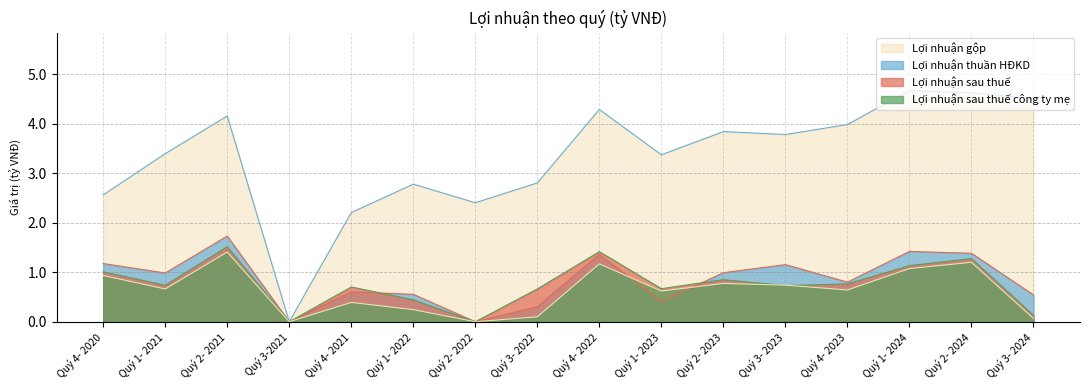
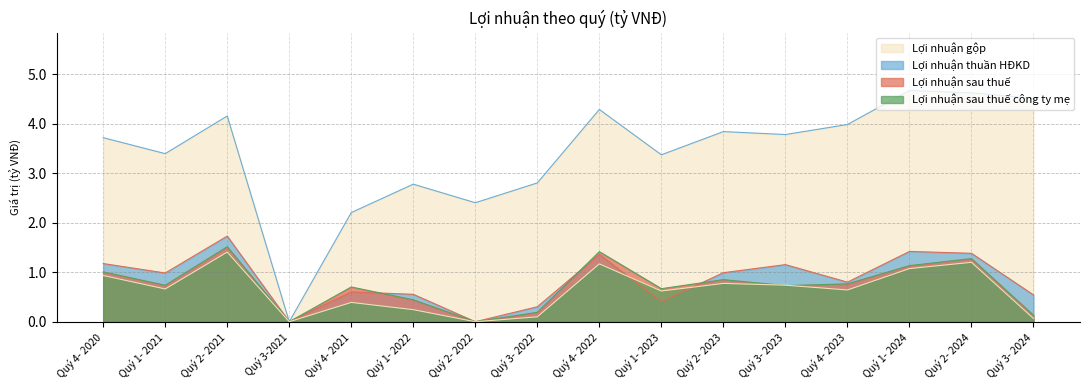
  {
    "Lợi nhuận gộp": {
-     "Quý 4- 2020": 2.6,
+     "Quý 4- 2020": 3.7,
      "Quý 1- 2021": 3.4,
      "Quý 2- 2021": 4.2,
      "Quý 4- 2021": 2.2,
      "Quý 1- 2022": 2.8,
      "Quý 2- 2022": 2.4,
      "Quý 3- 2022": 2.8,
      "Quý 4- 2022": 4.3,
      "Quý 1- 2023": 3.4,
      "Quý 2- 2023": 3.8,
      "Quý 3- 2023": 3.8,
      "Quý 4- 2023": 4.0
    },
    "Lợi nhuận thuần HĐKD": {
      "Quý 4- 2020": 1.2,
      "Quý 1- 2021": 1.0,
      "Quý 2- 2021": 1.7,
      "Quý 4- 2021": 0.6,
      "Quý 1- 2022": 0.6,
      "Quý 3- 2022": 0.3,
      "Quý 4- 2022": 1.4,
      "Quý 1- 2023": 0.4,
      "Quý 2- 2023": 1.0,
      "Quý 3- 2023": 1.2,
      "Quý 1- 2024": 1.4,
      "Quý 2- 2024": 1.4,
      "Quý 3- 2024": 0.5
    },
    "Lợi nhuận sau thuế": {
      "Quý 4- 2020": 1.0,
      "Quý 1- 2021": 0.7,
      "Quý 2- 2021": 1.5,
      "Quý 4- 2021": 0.7,
      "Quý 1- 2022": 0.4,
-     "Quý 3- 2022": 0.7,
+     "Quý 3- 2022": 0.2,
      "Quý 4- 2022": 1.4,
      "Quý 2- 2023": 0.8,
      "Quý 1- 2024": 1.1,
      "Quý 2- 2024": 1.3,
      "Quý 3- 2024": 0.1
    },
    "Lợi nhuận sau thuế công ty mẹ": {
      "Quý 4- 2020": 0.9,
      "Quý 1- 2021": 0.7,
      "Quý 2- 2021": 1.4,
      "Quý 4- 2021": 0.4,
      "Quý 1- 2022": 0.2,
      "Quý 3- 2022": 0.1,
      "Quý 4- 2022": 1.2,
      "Quý 2- 2023": 0.8,
      "Quý 4- 2023": 0.6,
      "Quý 1- 2024": 1.1,
      "Quý 2- 2024": 1.2,
      "Quý 3- 2024": 0.1
    }
  }
